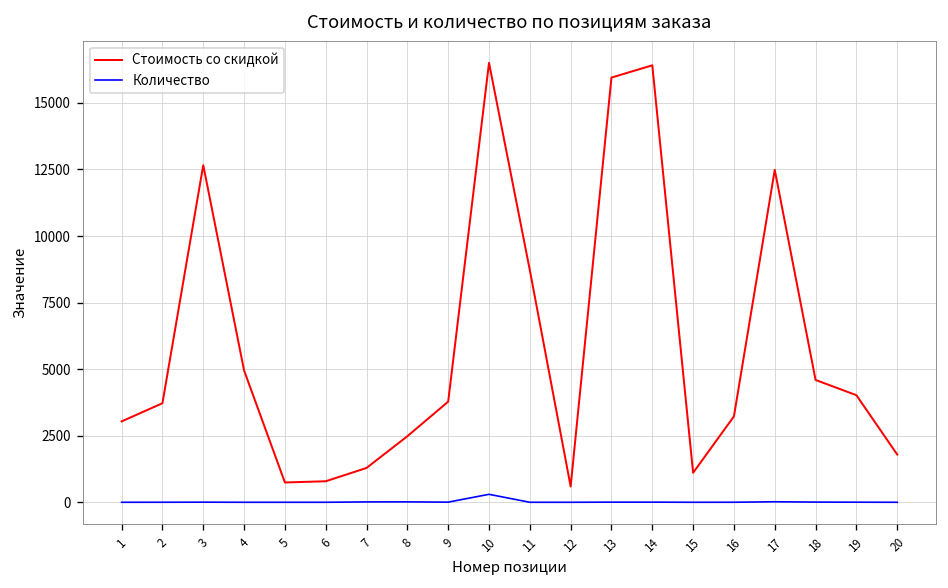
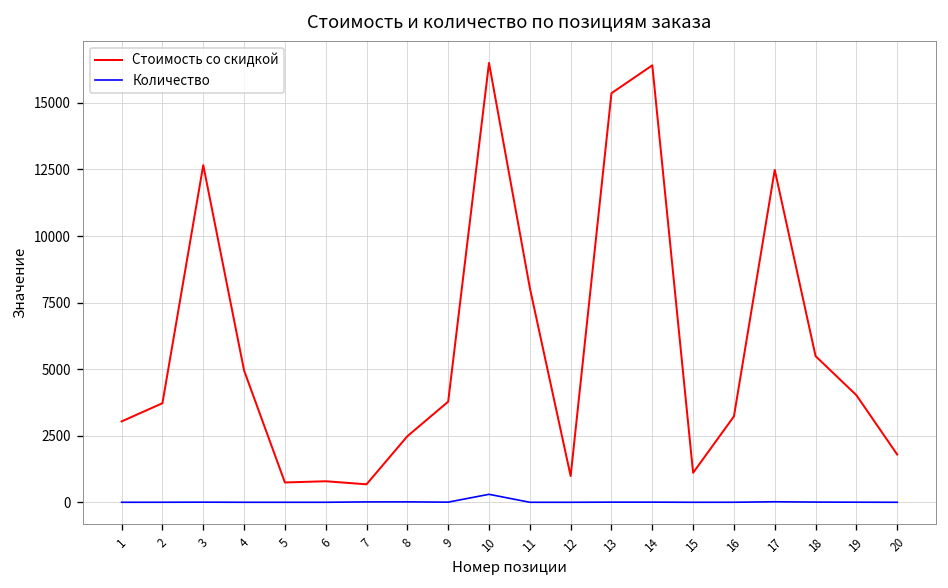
  {
    "Стоимость со скидкой": {
      "1": 3000,
      "2": 3700,
      "3": 12700,
      "4": 5000,
      "5": 700,
      "6": 800,
-     "7": 1300,
+     "7": 700,
      "8": 2500,
      "9": 3800,
      "10": 16500,
-     "11": 8700,
-     "12": 600,
-     "13": 15900,
+     "11": 8100,
+     "12": 1000,
+     "13": 15400,
      "14": 16400,
      "15": 1100,
      "16": 3200,
      "17": 12500,
-     "18": 4600,
+     "18": 5500,
      "19": 4000,
      "20": 1800
    },
    "Количество": {
      "1": 0,
      "2": 0,
      "3": 0,
      "4": 0,
      "5": 0,
      "6": 0,
      "7": 0,
      "8": 0,
      "9": 0,
      "10": 300,
      "11": 0,
      "12": 0,
      "13": 0,
      "14": 0,
      "15": 0,
      "16": 0,
      "17": 0,
      "18": 0,
      "19": 0,
      "20": 0
    }
  }
